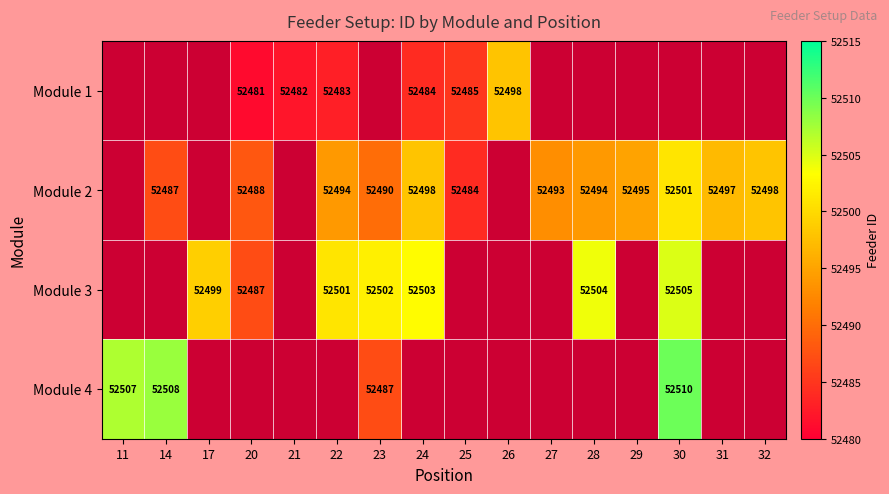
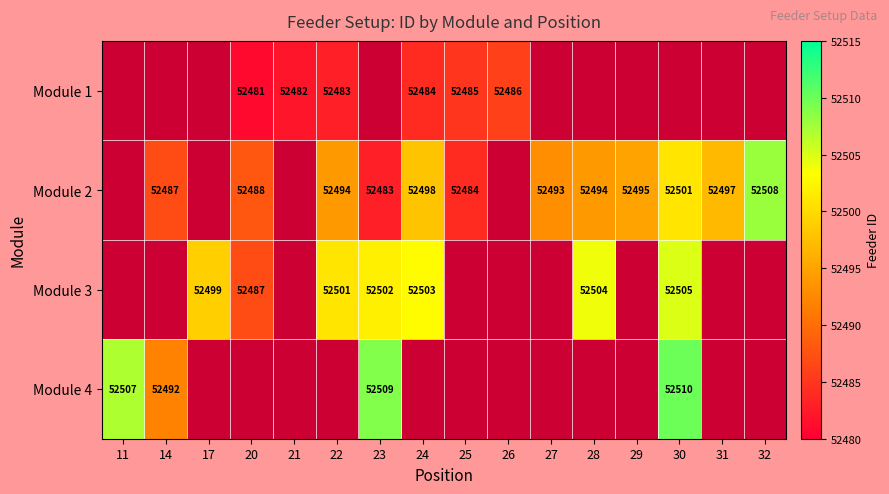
  {
    "Module 1": {
      "20": 52481,
      "21": 52482,
      "22": 52483,
      "24": 52484,
      "25": 52485,
-     "26": 52498
+     "26": 52486
    },
    "Module 2": {
      "14": 52487,
      "20": 52488,
      "22": 52494,
-     "23": 52490,
+     "23": 52483,
      "24": 52498,
      "25": 52484,
      "27": 52493,
      "28": 52494,
      "29": 52495,
      "30": 52501,
      "31": 52497,
-     "32": 52498
+     "32": 52508
    },
    "Module 3": {
      "17": 52499,
      "20": 52487,
      "22": 52501,
      "23": 52502,
      "24": 52503,
      "28": 52504,
      "30": 52505
    },
    "Module 4": {
      "11": 52507,
-     "14": 52508,
-     "23": 52487,
+     "14": 52492,
+     "23": 52509,
      "30": 52510
    }
  }
